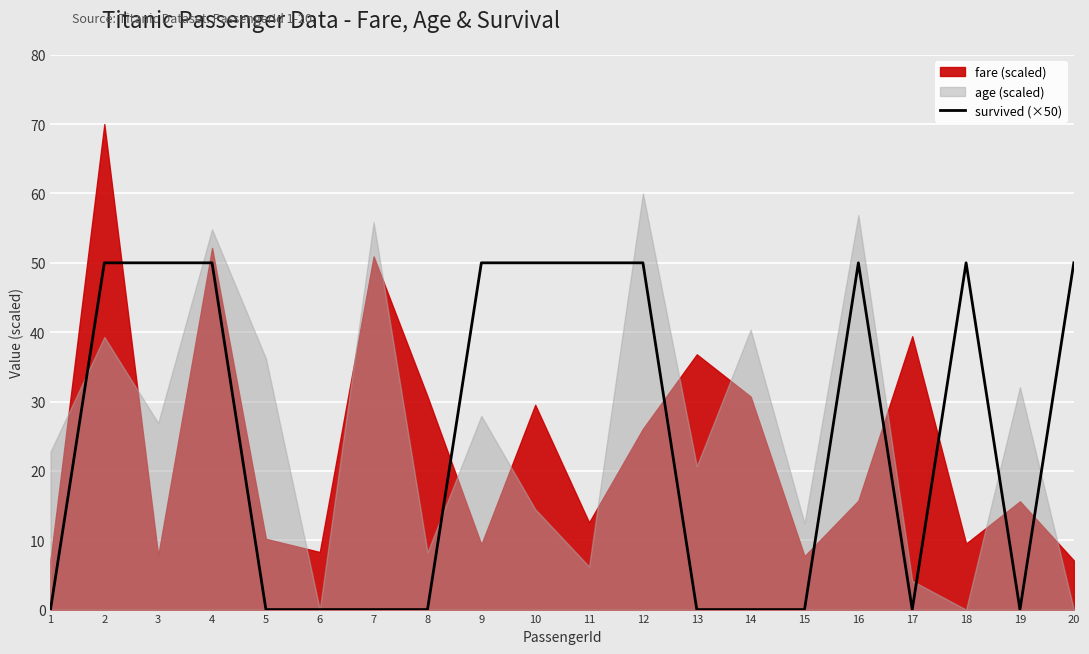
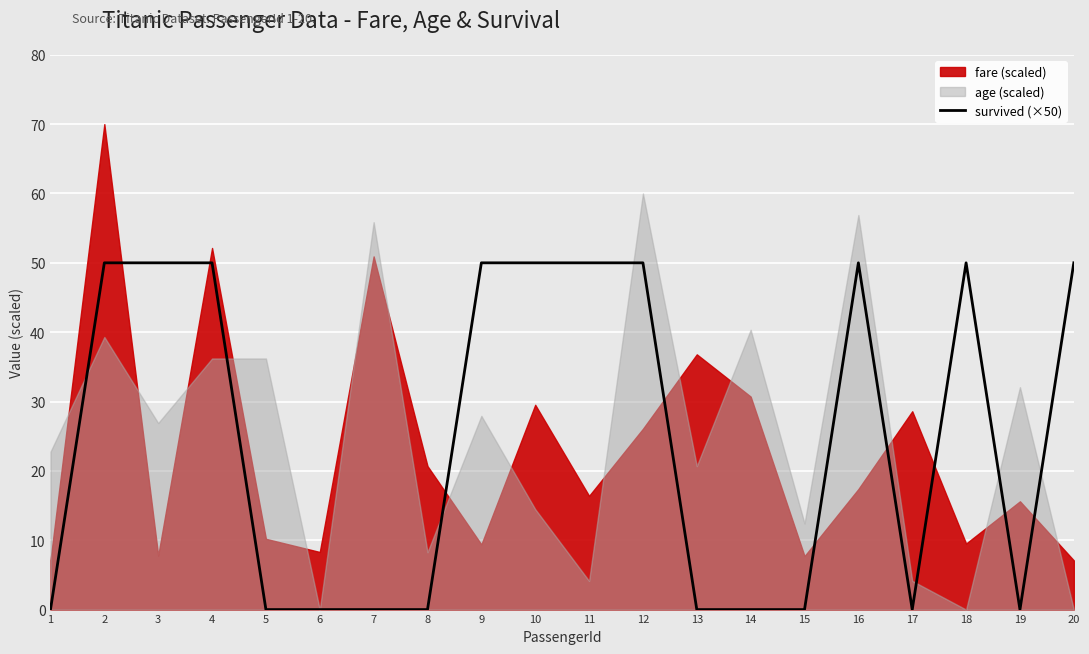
  {
    "survived (×50)": {
      "1": 0,
      "2": 50,
      "3": 50,
      "4": 50,
      "5": 0,
      "7": 0,
      "8": 0,
      "9": 50,
      "10": 50,
      "11": 50,
      "12": 50,
      "13": 0,
      "14": 0,
      "15": 0,
      "16": 50,
      "17": 0,
      "18": 50,
      "19": 0,
      "20": 50
    },
    "fare (scaled)": {
      "1": 7,
      "2": 70,
      "3": 8,
      "4": 52,
      "5": 10,
      "6": 8,
      "7": 51,
-     "8": 31,
+     "8": 21,
      "9": 9,
      "10": 30,
-     "11": 13,
+     "11": 16,
      "12": 26,
      "13": 37,
      "14": 31,
      "15": 8,
-     "16": 16,
-     "17": 39,
+     "16": 17,
+     "17": 29,
      "18": 10,
      "19": 16,
      "20": 7
    },
    "age (scaled)": {
      "1": 23,
      "2": 39,
      "3": 27,
-     "4": 55,
+     "4": 36,
      "5": 36,
      "7": 56,
      "8": 8,
      "9": 28,
      "10": 14,
-     "11": 6,
+     "11": 4,
      "12": 60,
      "13": 21,
      "14": 40,
      "15": 12,
      "16": 57,
      "17": 4,
      "18": 0,
      "19": 32,
      "20": 0
    }
  }
